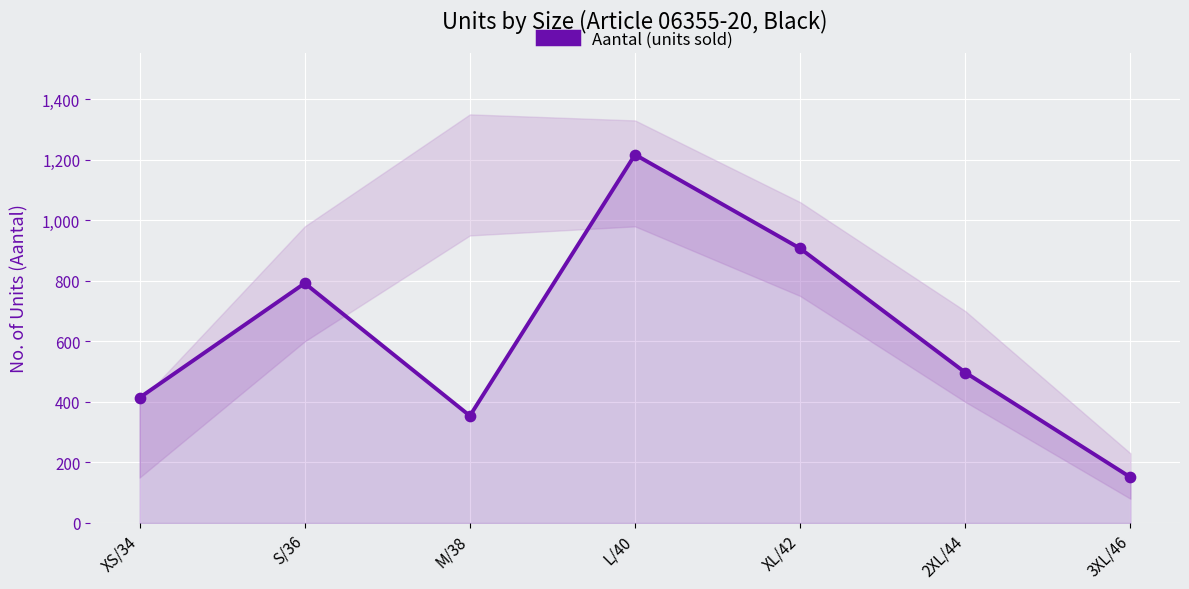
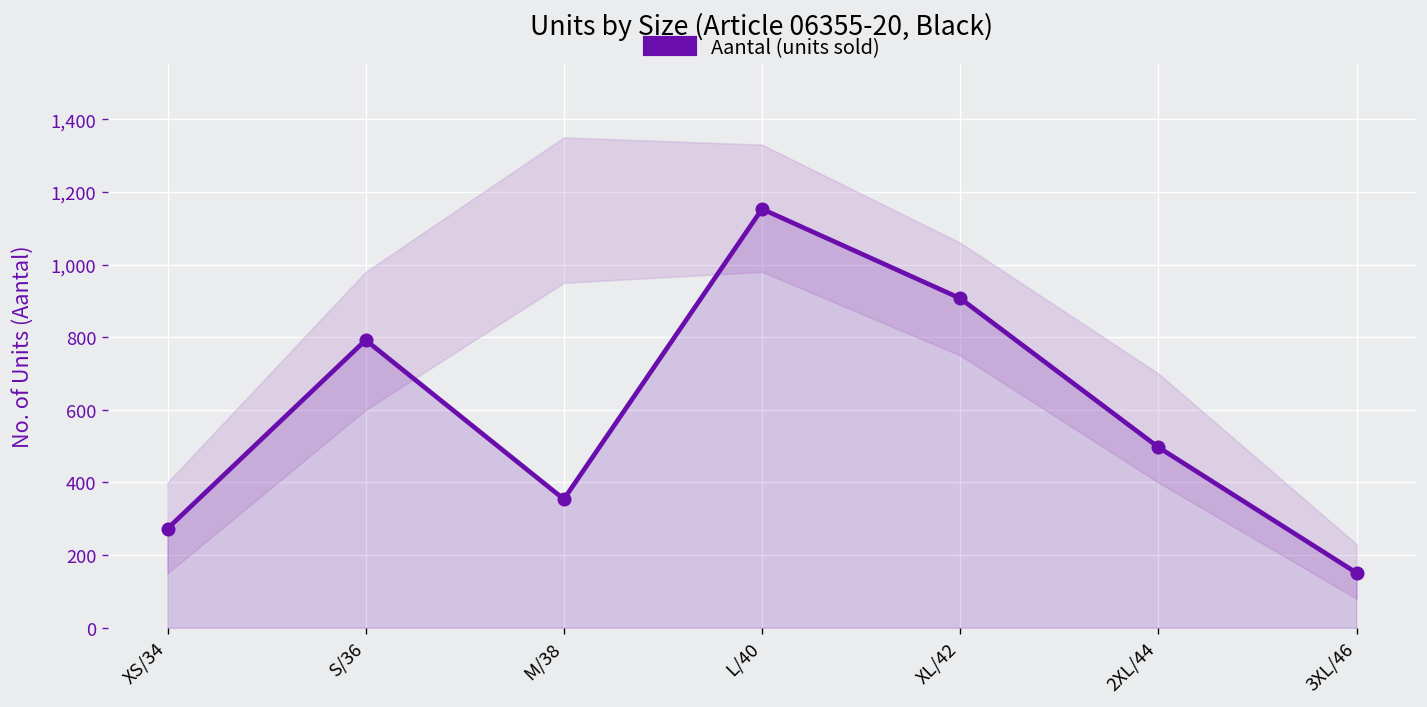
  {
    "Aantal (units sold)": {
-     "XS/34": "410",
+     "XS/34": "270",
      "S/36": "790",
      "M/38": "350",
-     "L/40": "1,220",
+     "L/40": "1,150",
      "XL/42": "910",
      "2XL/44": "500",
      "3XL/46": "150"
    }
  }
